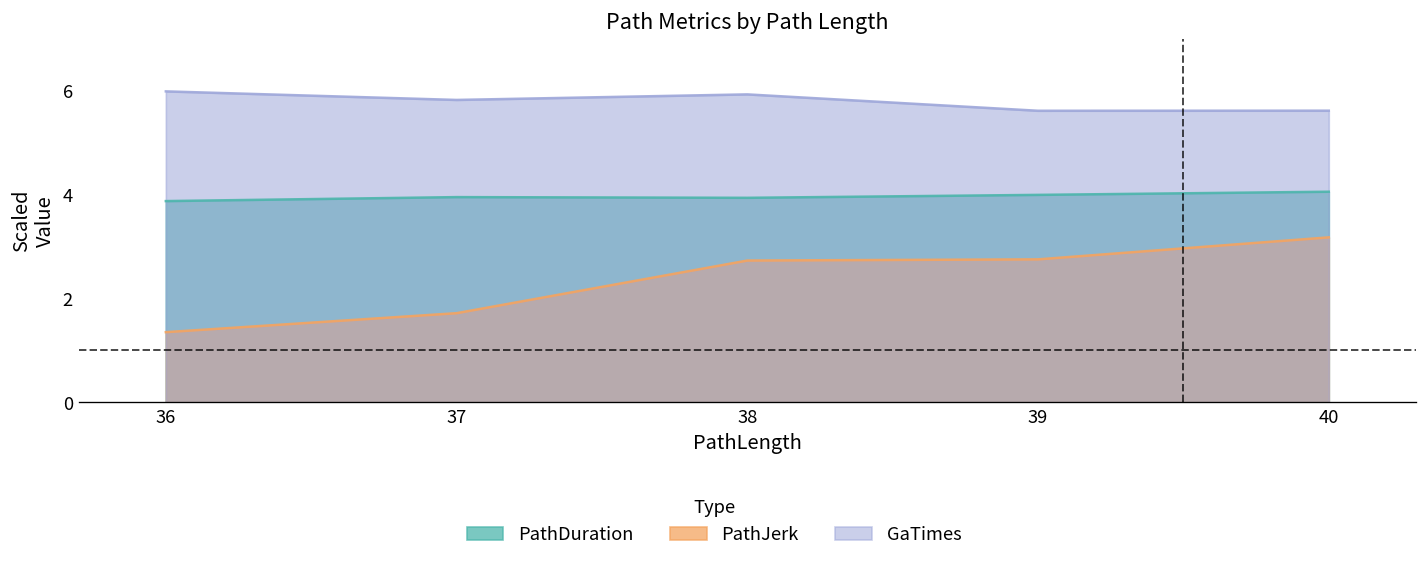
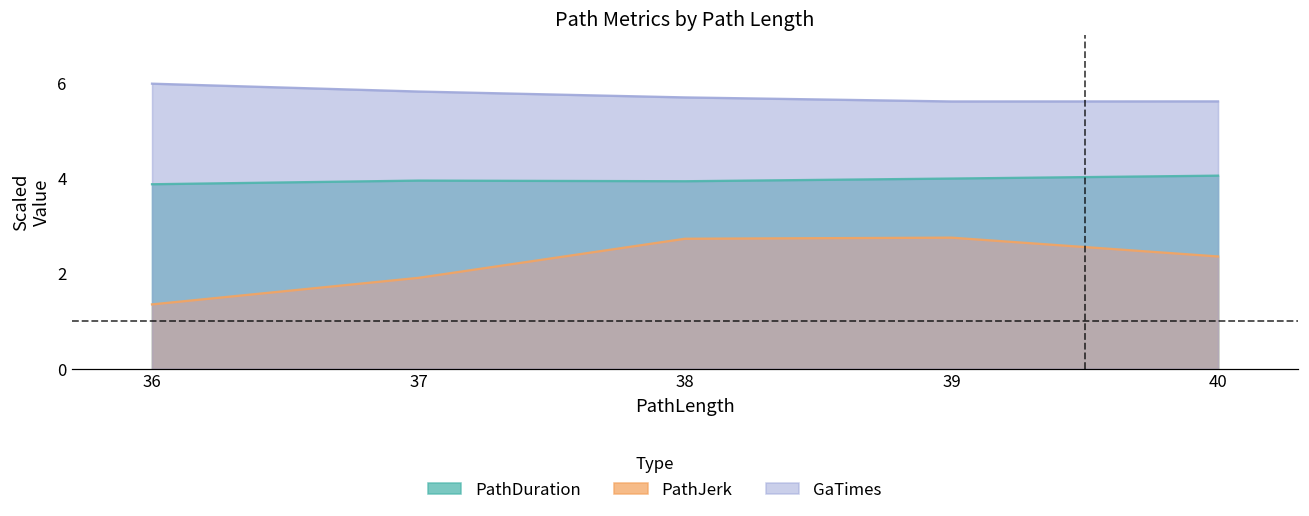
  {
    "PathDuration": {
      "36": 3.9,
      "37": 4.0,
      "38": 3.9,
      "39": 4.0,
      "40": 4.1
    },
    "PathJerk": {
      "36": 1.4,
-     "37": 1.7,
+     "37": 1.9,
      "38": 2.7,
      "39": 2.8,
-     "40": 3.2
+     "40": 2.4
    },
    "GaTimes": {
      "36": 6.0,
      "37": 5.8,
-     "38": 5.9,
+     "38": 5.7,
      "39": 5.6,
      "40": 5.6
    }
  }
